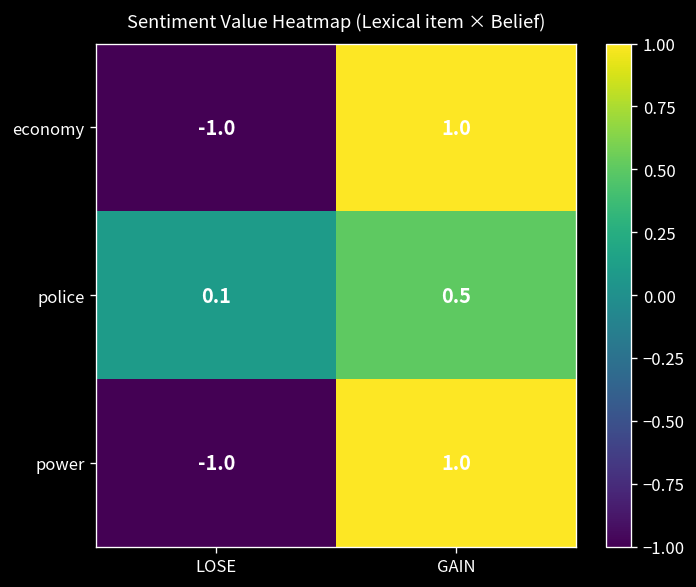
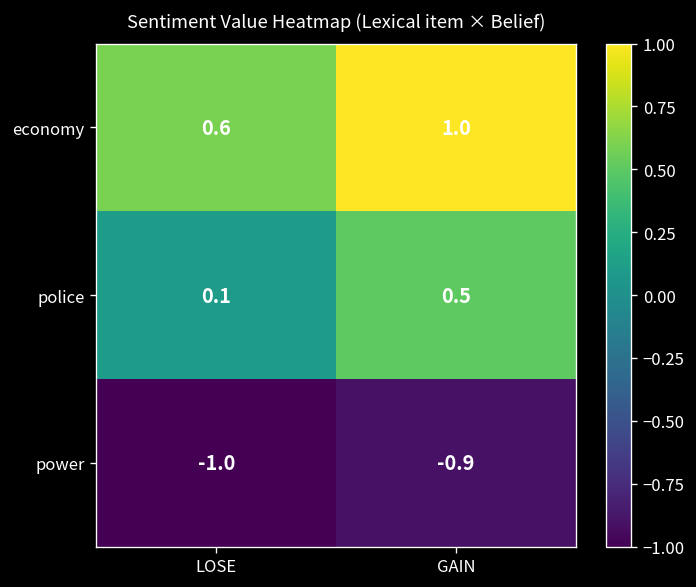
  {
    "economy": {
-     "LOSE": -1.0,
+     "LOSE": 0.6,
      "GAIN": 1.0
    },
    "police": {
      "LOSE": 0.1,
      "GAIN": 0.5
    },
    "power": {
      "LOSE": -1.0,
-     "GAIN": 1.0
+     "GAIN": -0.9
    }
  }
